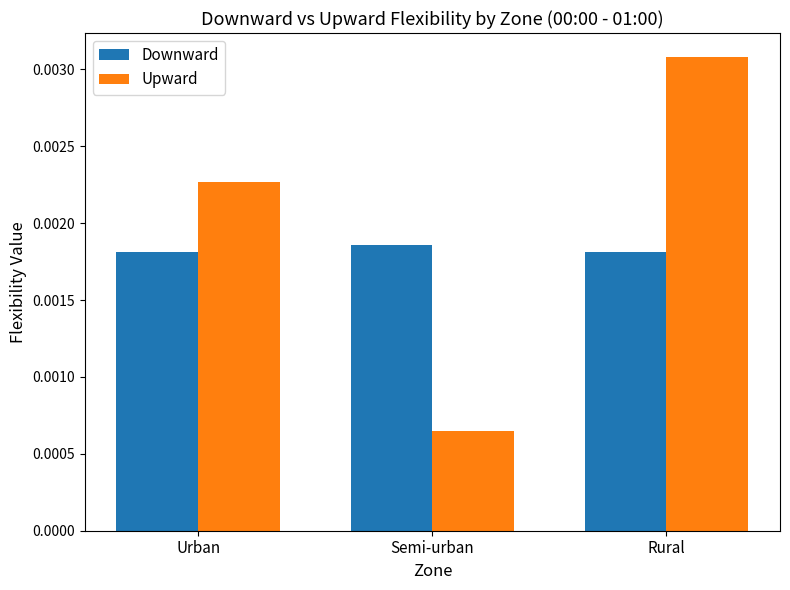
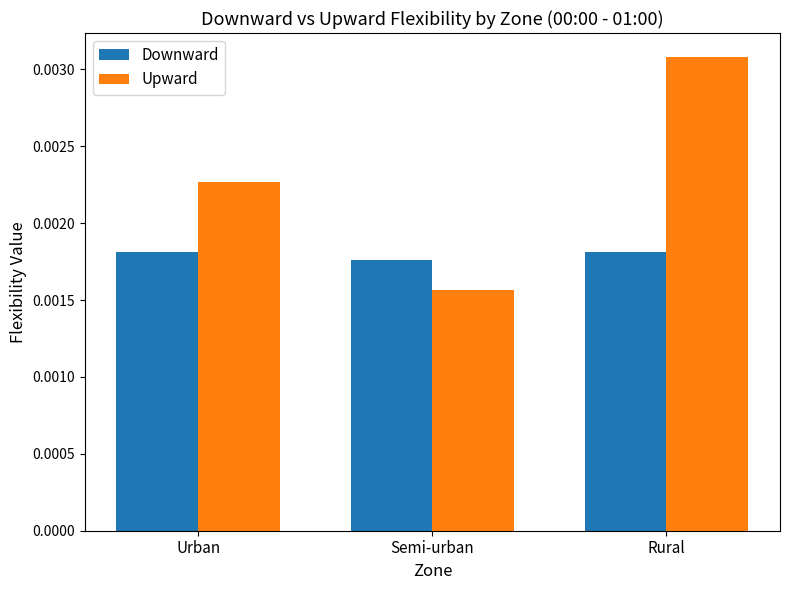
  {
    "Downward": {
      "Urban": 0.00181,
-     "Semi-urban": 0.00186,
+     "Semi-urban": 0.00176,
      "Rural": 0.00181
    },
    "Upward": {
      "Urban": 0.00227,
-     "Semi-urban": 0.00065,
+     "Semi-urban": 0.00157,
      "Rural": 0.00308
    }
  }
